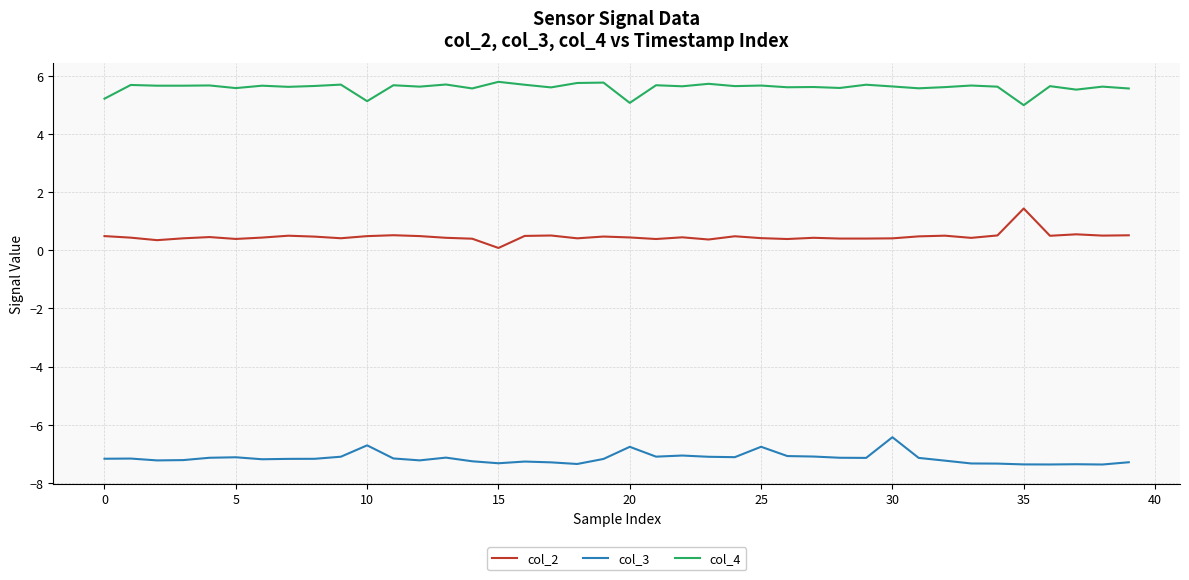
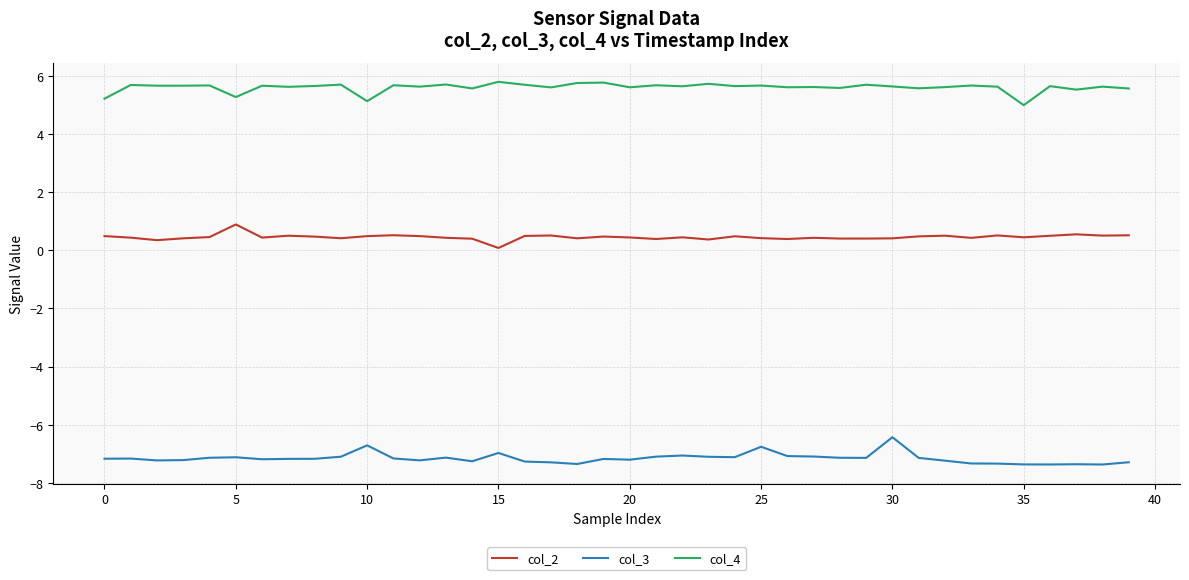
  {
    "col_2": {
      "0": 0.5,
-     "5": 0.4,
+     "5": 0.9,
      "10": 0.5,
      "15": 0.1,
      "20": 0.4,
      "25": 0.4,
      "30": 0.4,
-     "35": 1.4
+     "35": 0.4
    },
    "col_3": {
      "0": -7.2,
      "5": -7.1,
      "10": -6.7,
-     "15": -7.3,
-     "20": -6.8,
+     "15": -7.0,
+     "20": -7.2,
      "25": -6.8,
      "30": -6.4,
      "35": -7.4
    },
    "col_4": {
      "0": 5.2,
-     "5": 5.6,
+     "5": 5.3,
      "10": 5.1,
      "15": 5.8,
-     "20": 5.1,
+     "20": 5.6,
      "25": 5.7,
      "30": 5.6,
      "35": 5.0
    }
  }
